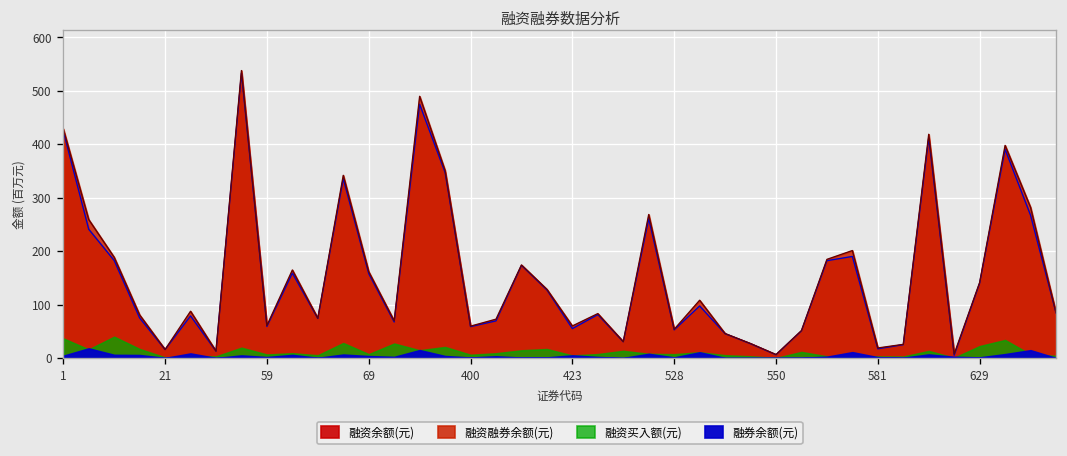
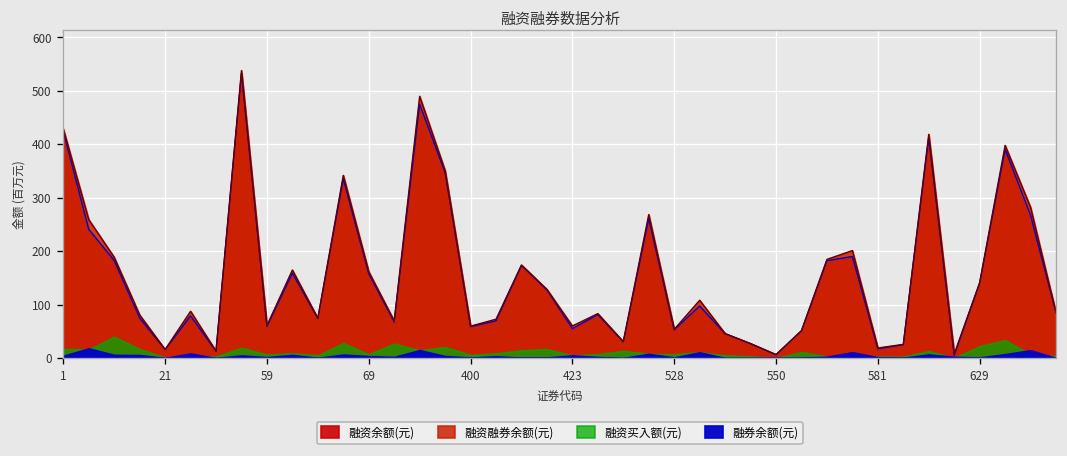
  {
    "融资买入额(元)": {
-     "1": 40,
+     "1": 20,
      "528": 10,
      "629": 20
    }
  }
